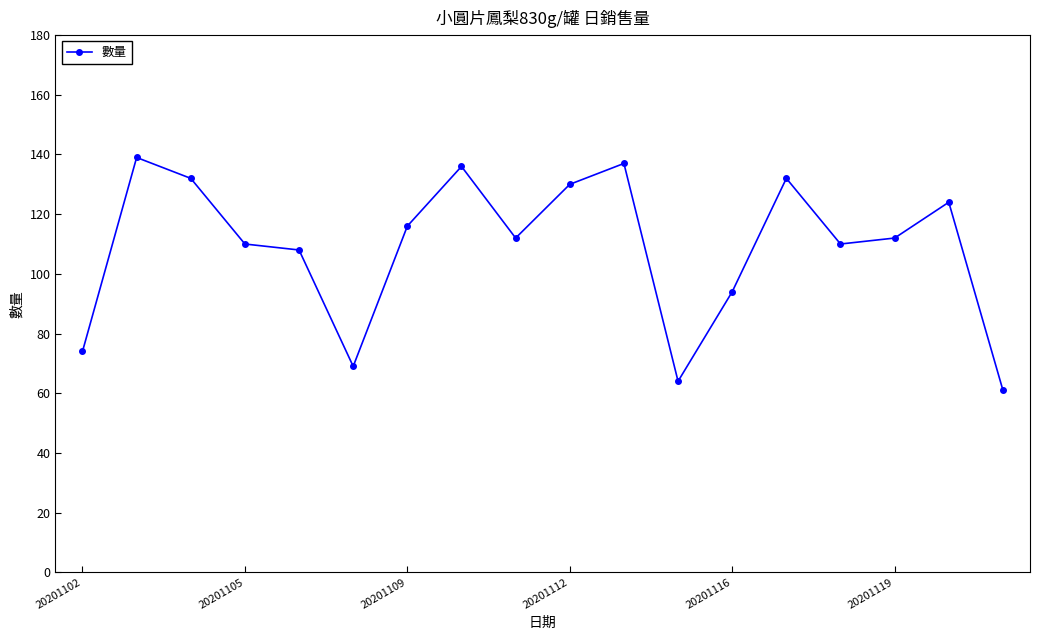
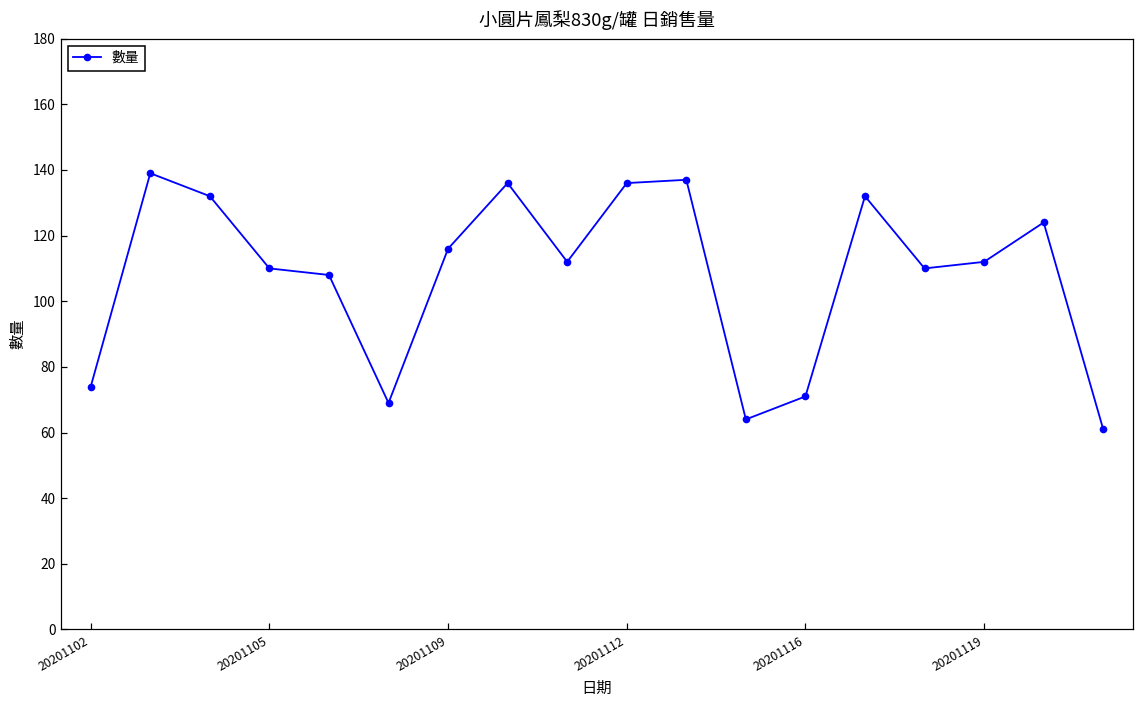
  {
    "20201102": 74,
    "20201105": 110,
    "20201109": 116,
-   "20201112": 130,
-   "20201116": 94,
+   "20201112": 136,
+   "20201116": 71,
    "20201119": 112
  }
